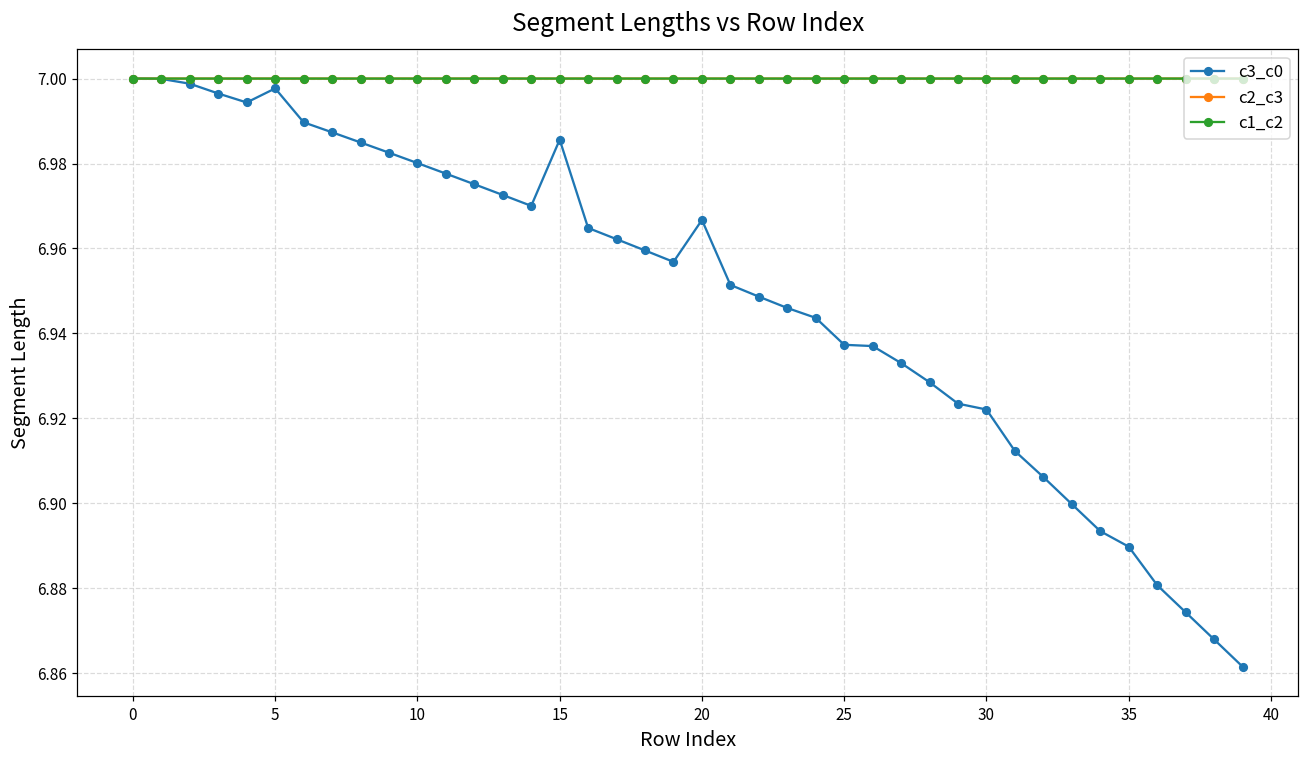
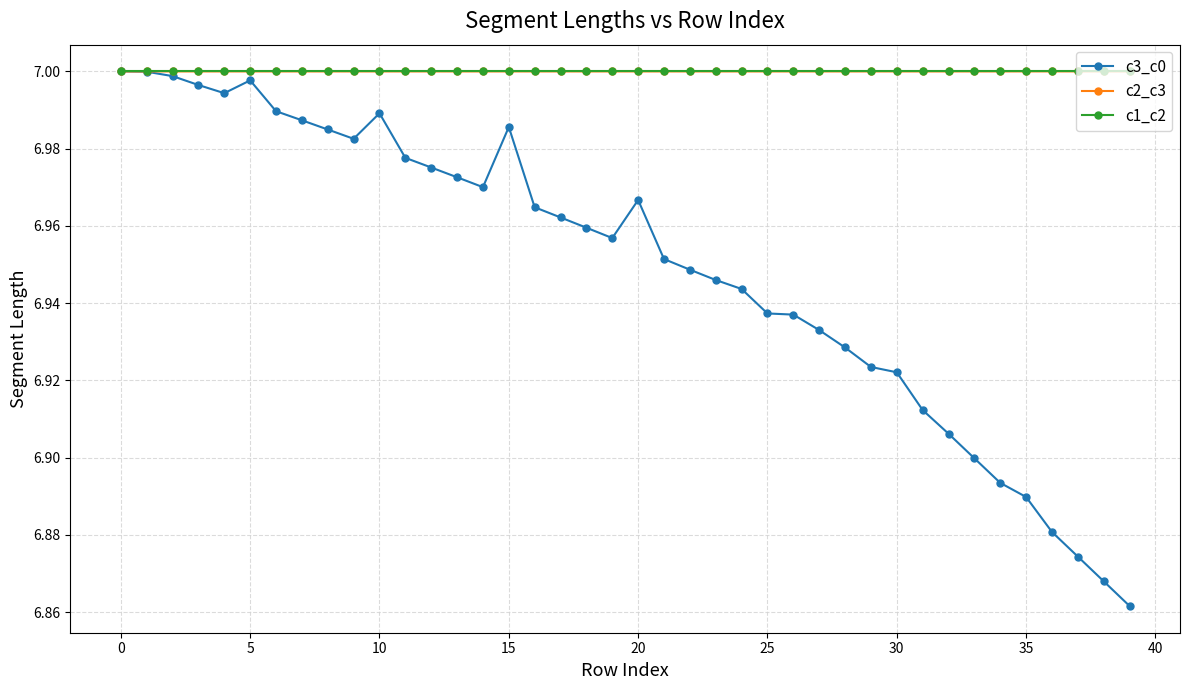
  {
    "c3_c0": {
      "5": 6.998,
-     "10": 6.980,
+     "10": 6.989,
      "15": 6.986,
      "20": 6.967,
      "25": 6.937,
      "30": 6.922,
      "35": 6.890
    },
    "c1_c2": {
      "5": 7.000,
      "10": 7.000,
      "15": 7.000,
      "20": 7.000,
      "25": 7.000,
      "30": 7.000,
      "35": 7.000
    }
  }
